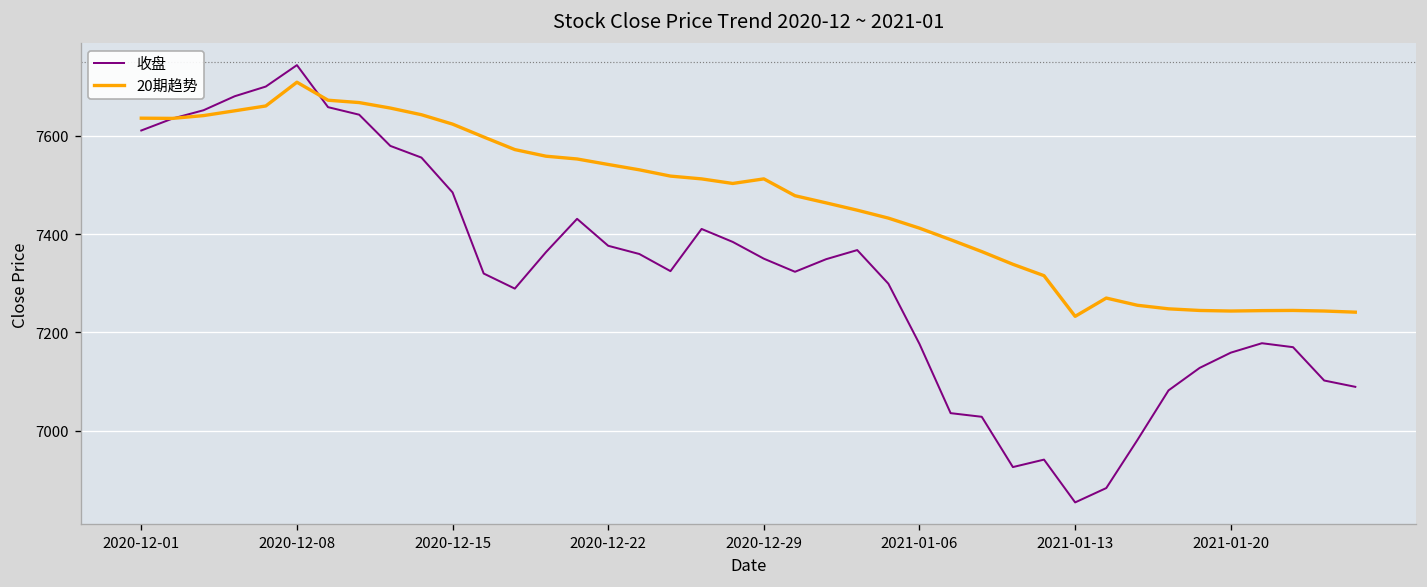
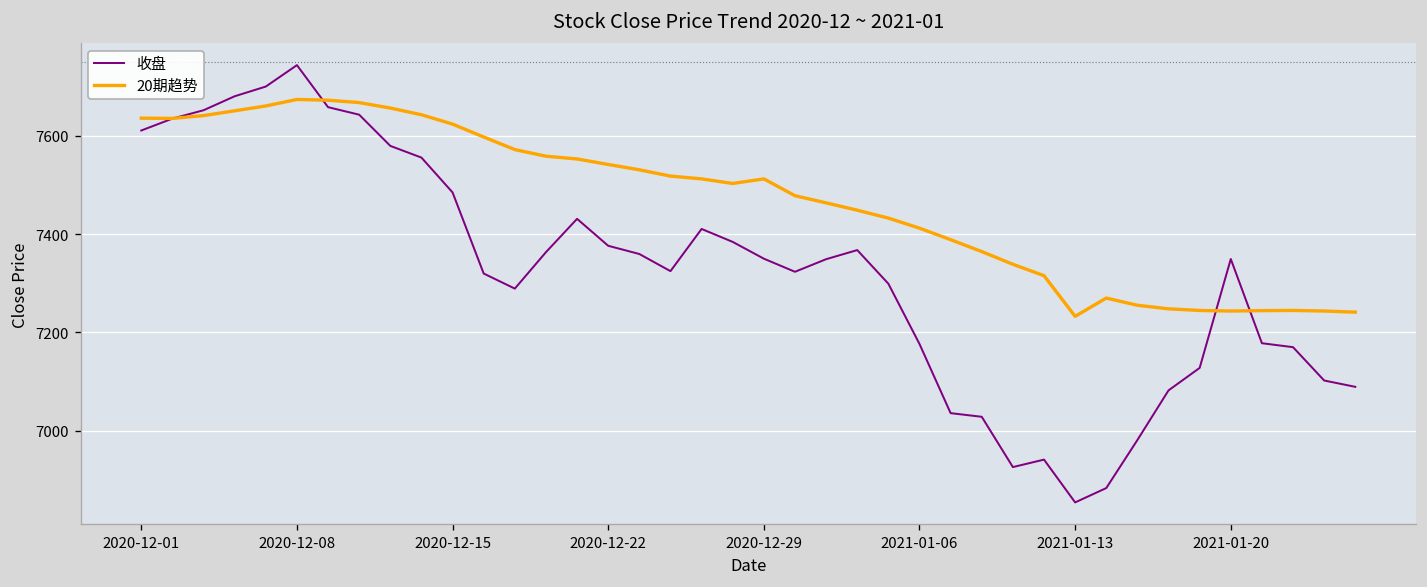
  {
    "收盘": {
      "2020-12-01": 7610,
      "2020-12-08": 7740,
      "2020-12-15": 7490,
      "2020-12-22": 7380,
      "2020-12-29": 7350,
      "2021-01-06": 7180,
      "2021-01-13": 6850,
-     "2021-01-20": 7160
+     "2021-01-20": 7350
    },
    "20期趋势": {
      "2020-12-01": 7640,
-     "2020-12-08": 7710,
+     "2020-12-08": 7670,
      "2020-12-15": 7620,
      "2020-12-22": 7540,
      "2020-12-29": 7510,
      "2021-01-06": 7410,
      "2021-01-13": 7230,
      "2021-01-20": 7240
    }
  }
